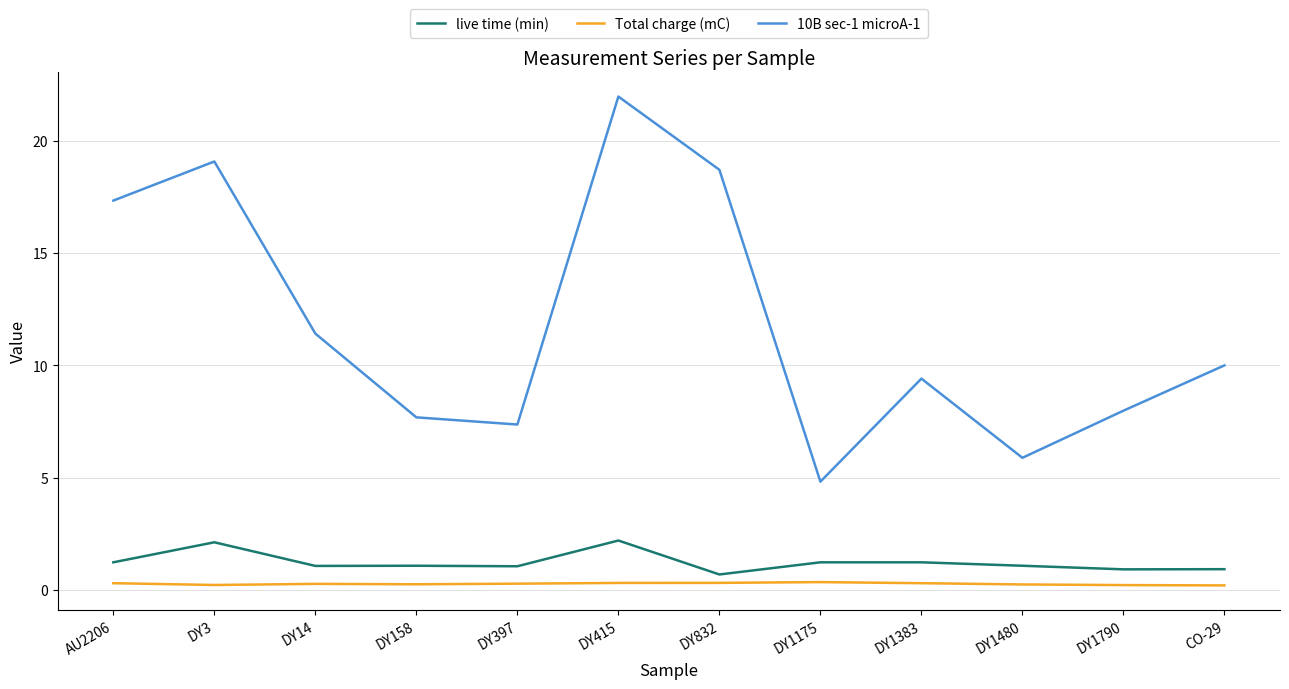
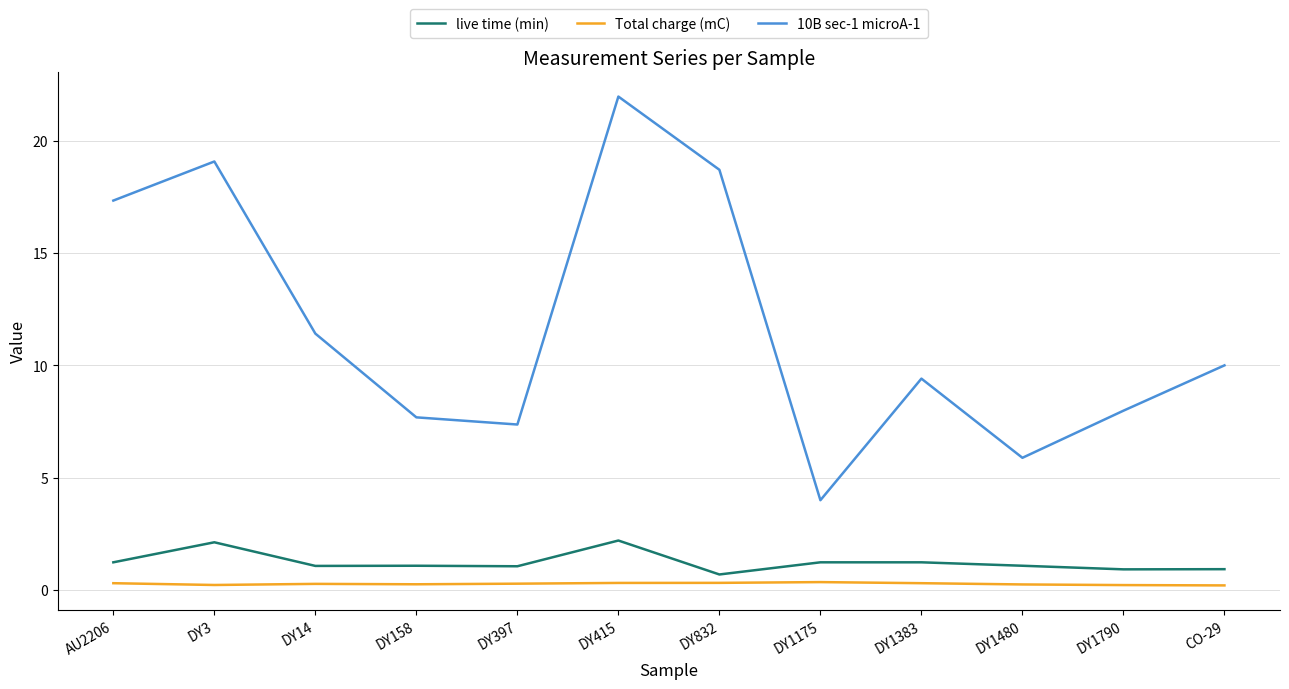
  {
    "live time (min)": {
      "AU2206": 1.2,
      "DY3": 2.1,
      "DY14": 1.1,
      "DY158": 1.1,
      "DY397": 1.0,
      "DY415": 2.2,
      "DY832": 0.7,
      "DY1175": 1.2,
      "DY1383": 1.2,
      "DY1480": 1.1,
      "DY1790": 0.9,
      "CO-29": 0.9
    },
    "Total charge (mC)": {
      "AU2206": 0.3,
      "DY3": 0.2,
      "DY14": 0.3,
      "DY158": 0.2,
      "DY397": 0.3,
      "DY415": 0.3,
      "DY832": 0.3,
      "DY1175": 0.3,
      "DY1383": 0.3,
      "DY1480": 0.2,
      "DY1790": 0.2,
      "CO-29": 0.2
    },
    "10B sec-1 microA-1": {
      "AU2206": 17.3,
      "DY3": 19.1,
      "DY14": 11.4,
      "DY158": 7.7,
      "DY397": 7.4,
      "DY415": 22.0,
      "DY832": 18.7,
-     "DY1175": 4.8,
+     "DY1175": 4.0,
      "DY1383": 9.4,
      "DY1480": 5.9,
      "DY1790": 8.0,
      "CO-29": 10.0
    }
  }
